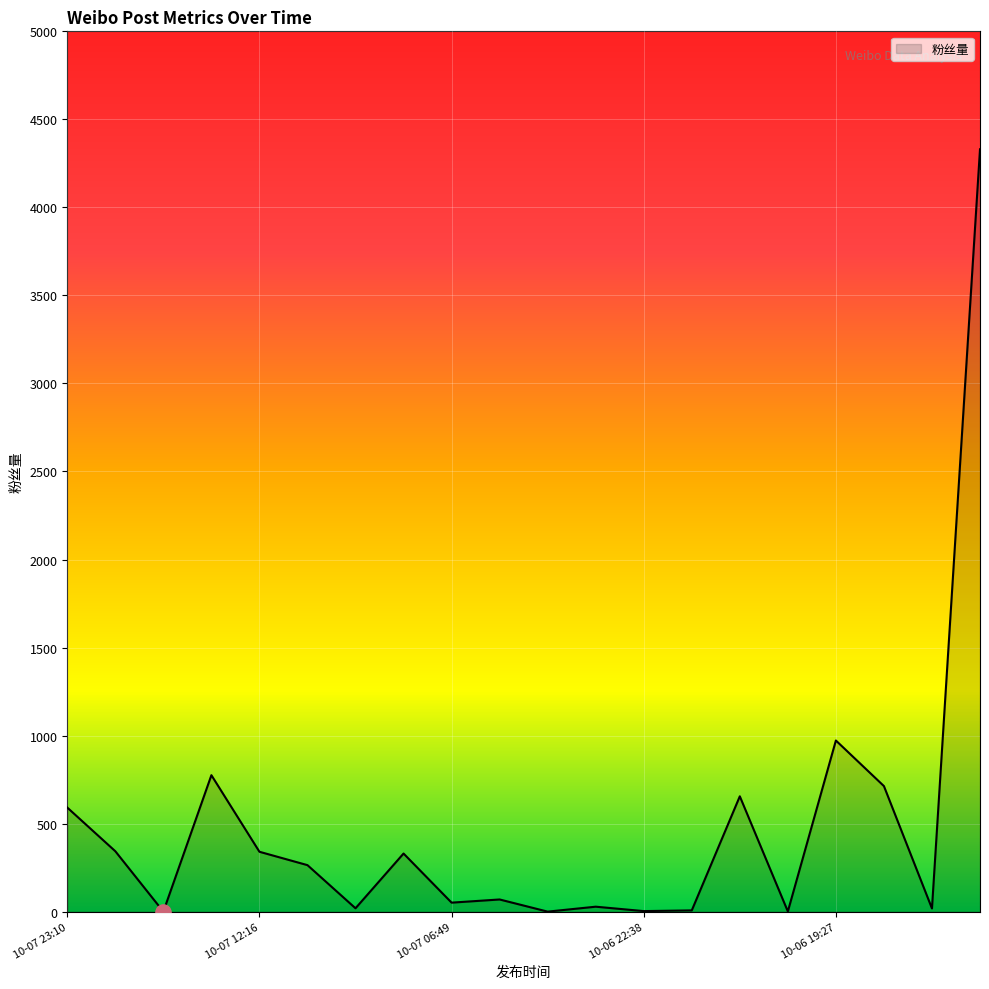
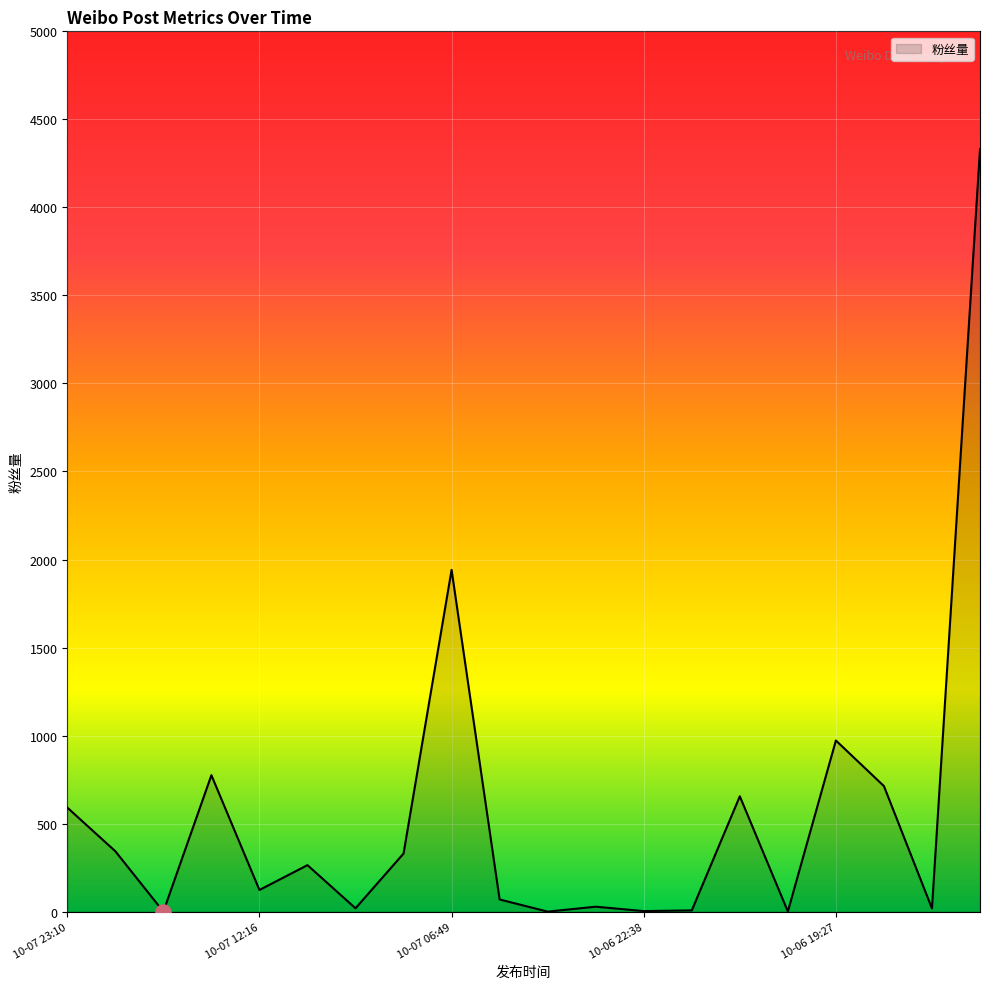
  {
    "粉丝量": {
      "10-07 23:10": 590,
-     "10-07 12:16": 340,
-     "10-07 06:49": 50,
+     "10-07 12:16": 120,
+     "10-07 06:49": 1940,
      "10-06 22:38": 0,
      "10-06 19:27": 970
    }
  }
